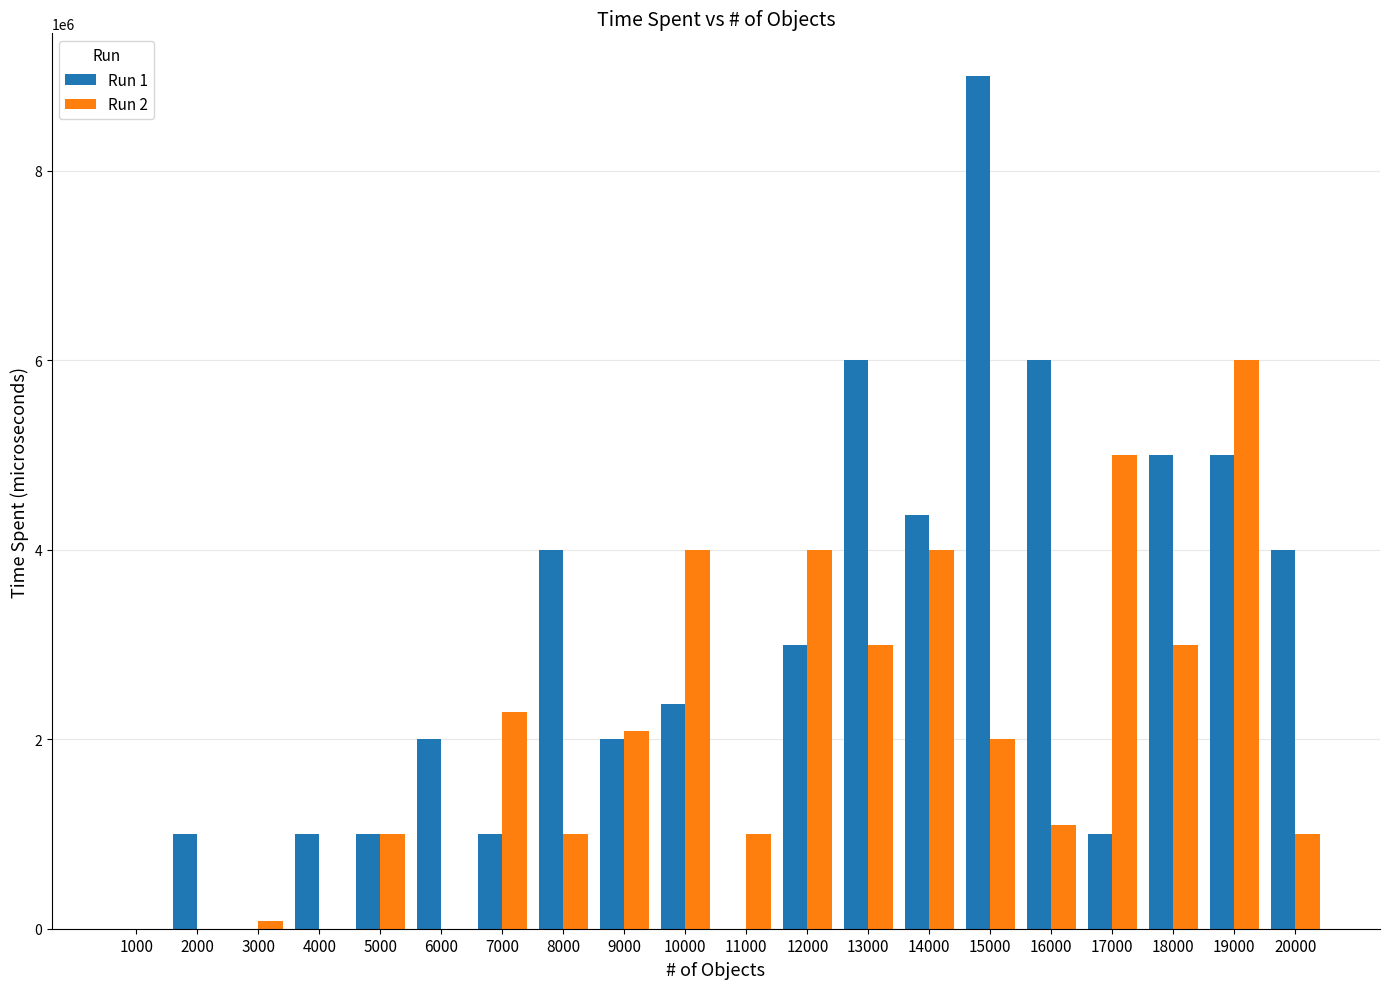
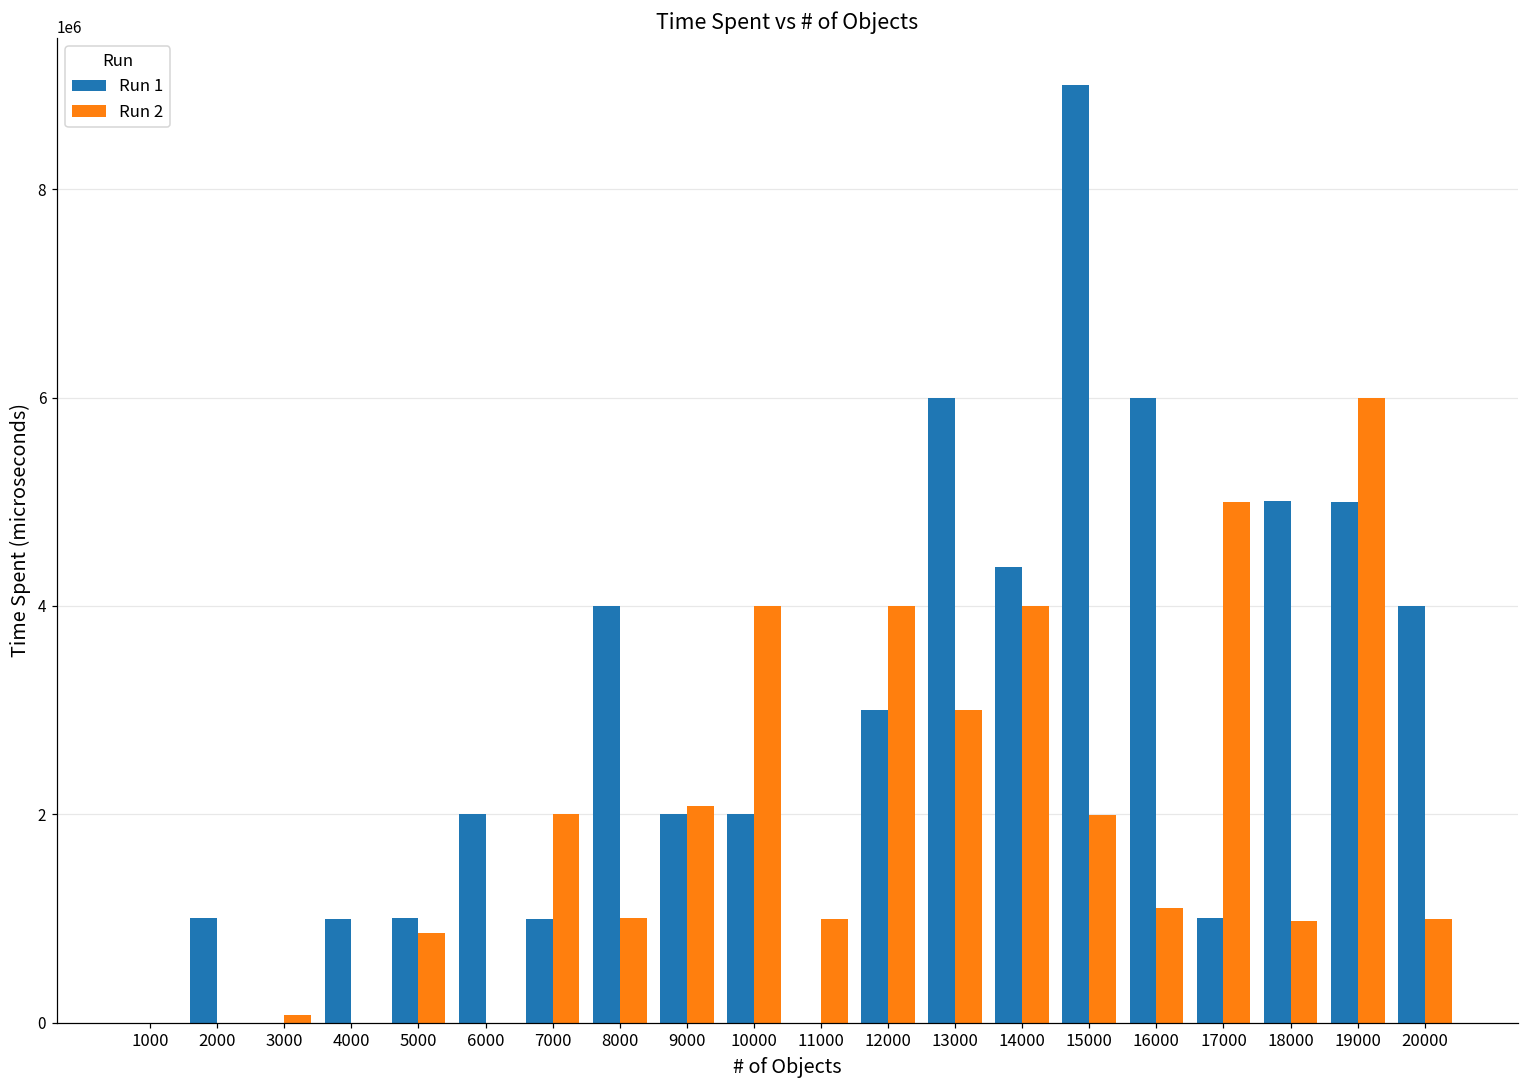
  {
    "Run 1": {
      "1000": 0,
      "2000": 1000000,
      "3000": 0,
      "4000": 1000000,
      "5000": 1000000,
      "6000": 2000000,
      "7000": 1000000,
      "8000": 4000000,
      "9000": 2000000,
-     "10000": 2400000,
+     "10000": 2000000,
      "11000": 0,
      "12000": 3000000,
      "13000": 6000000,
      "14000": 4400000,
      "15000": 9000000,
      "16000": 6000000,
      "17000": 1000000,
      "18000": 5000000,
      "19000": 5000000,
      "20000": 4000000
    },
    "Run 2": {
      "1000": 0,
      "2000": 0,
      "3000": 100000,
      "4000": 0,
-     "5000": 1000000,
+     "5000": 900000,
      "6000": 0,
-     "7000": 2300000,
+     "7000": 2000000,
      "8000": 1000000,
      "9000": 2100000,
      "10000": 4000000,
      "11000": 1000000,
      "12000": 4000000,
      "13000": 3000000,
      "14000": 4000000,
      "15000": 2000000,
      "16000": 1100000,
      "17000": 5000000,
-     "18000": 3000000,
+     "18000": 1000000,
      "19000": 6000000,
      "20000": 1000000
    }
  }
